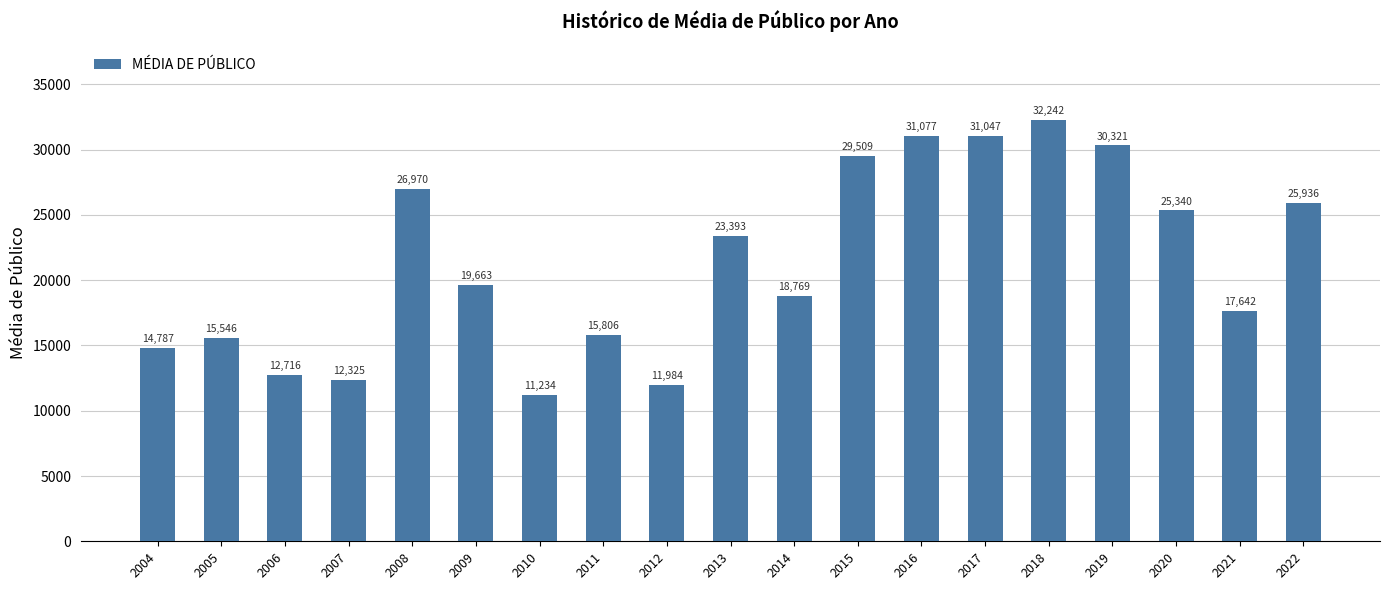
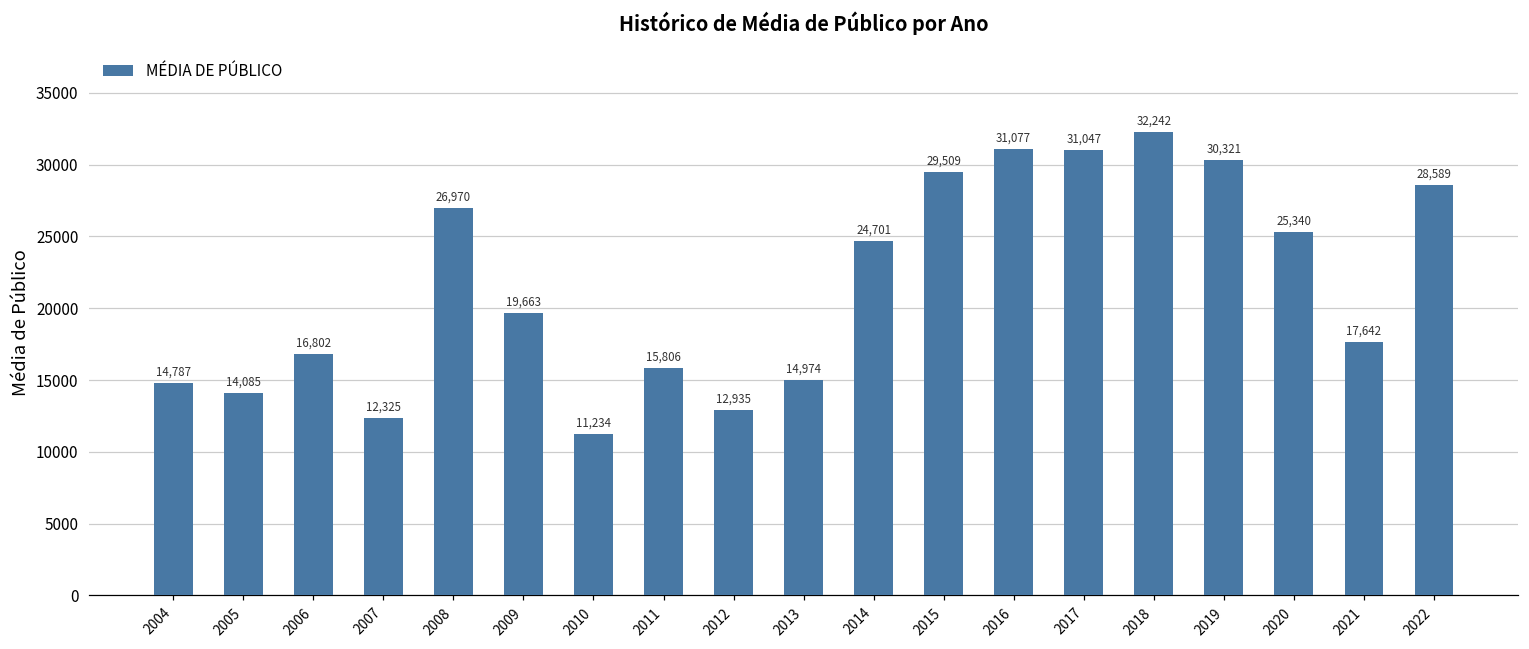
  {
    "2004": "14,787",
-   "2005": "15,546",
-   "2006": "12,716",
+   "2005": "14,085",
+   "2006": "16,802",
    "2007": "12,325",
    "2008": "26,970",
    "2009": "19,663",
    "2010": "11,234",
    "2011": "15,806",
-   "2012": "11,984",
-   "2013": "23,393",
-   "2014": "18,769",
+   "2012": "12,935",
+   "2013": "14,974",
+   "2014": "24,701",
    "2015": "29,509",
    "2016": "31,077",
    "2017": "31,047",
    "2018": "32,242",
    "2019": "30,321",
    "2020": "25,340",
    "2021": "17,642",
-   "2022": "25,936"
+   "2022": "28,589"
  }
